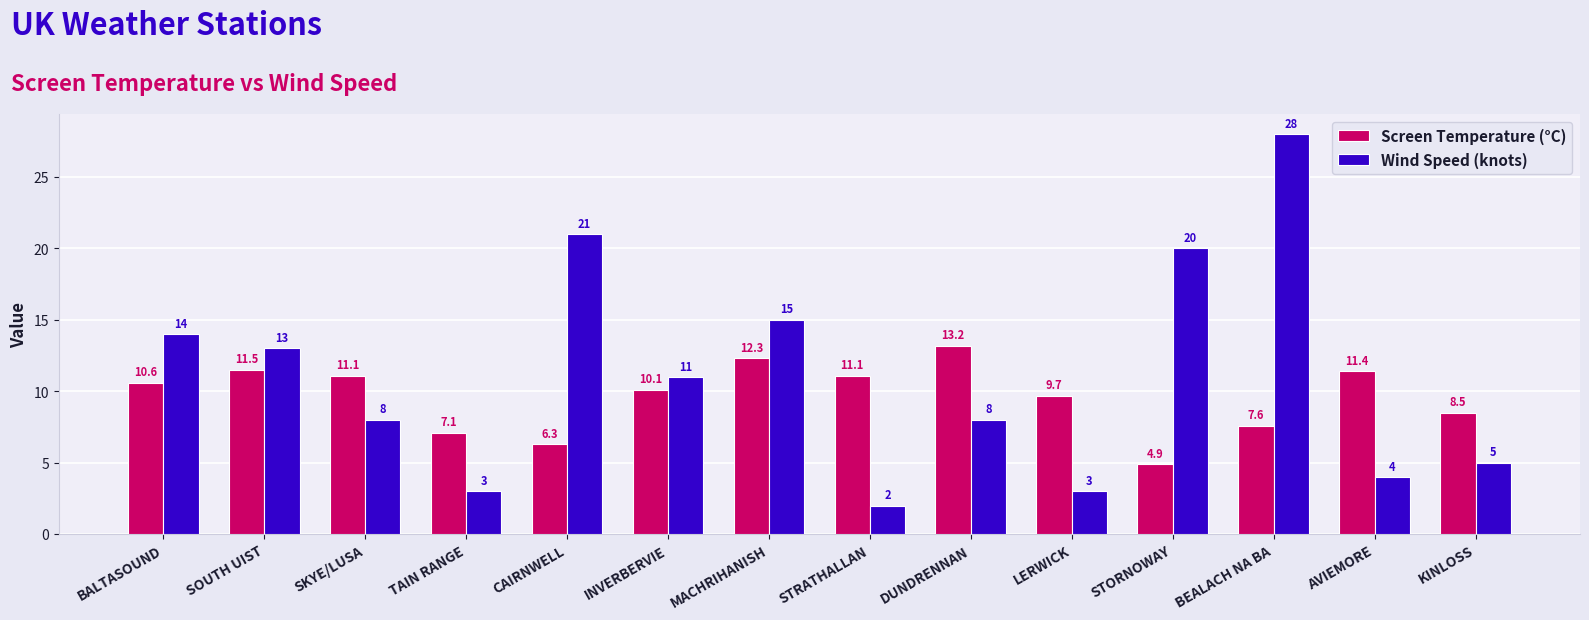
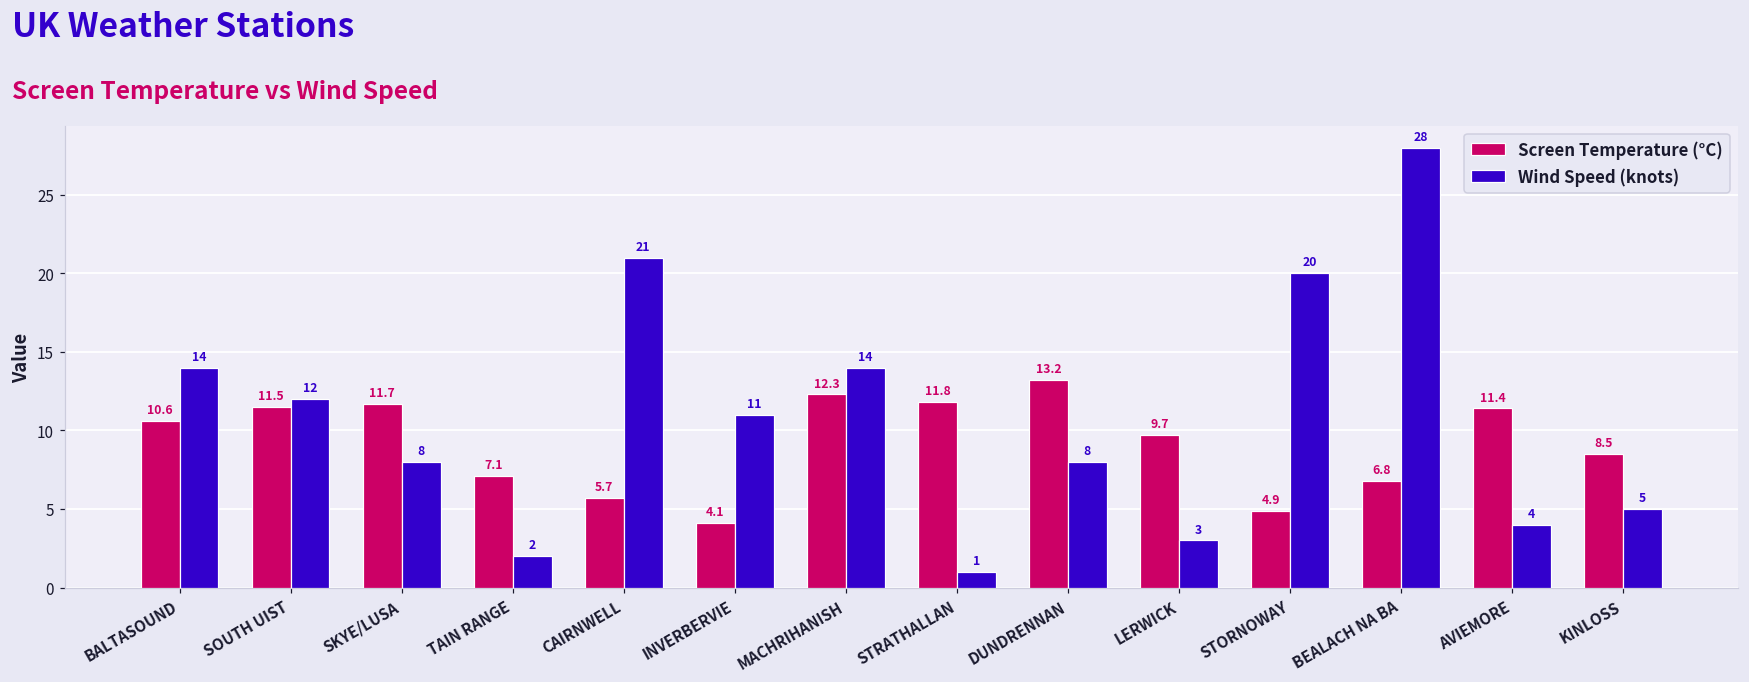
  {
    "Screen Temperature (°C)": {
      "BALTASOUND": 10.6,
      "SOUTH UIST": 11.5,
-     "SKYE/LUSA": 11.1,
+     "SKYE/LUSA": 11.7,
      "TAIN RANGE": 7.1,
-     "CAIRNWELL": 6.3,
-     "INVERBERVIE": 10.1,
+     "CAIRNWELL": 5.7,
+     "INVERBERVIE": 4.1,
      "MACHRIHANISH": 12.3,
-     "STRATHALLAN": 11.1,
+     "STRATHALLAN": 11.8,
      "DUNDRENNAN": 13.2,
      "LERWICK": 9.7,
      "STORNOWAY": 4.9,
-     "BEALACH NA BA": 7.6,
+     "BEALACH NA BA": 6.8,
      "AVIEMORE": 11.4,
      "KINLOSS": 8.5
    },
    "Wind Speed (knots)": {
      "BALTASOUND": 14,
-     "SOUTH UIST": 13,
+     "SOUTH UIST": 12,
      "SKYE/LUSA": 8,
-     "TAIN RANGE": 3,
+     "TAIN RANGE": 2,
      "CAIRNWELL": 21,
      "INVERBERVIE": 11,
-     "MACHRIHANISH": 15,
-     "STRATHALLAN": 2,
+     "MACHRIHANISH": 14,
+     "STRATHALLAN": 1,
      "DUNDRENNAN": 8,
      "LERWICK": 3,
      "STORNOWAY": 20,
      "BEALACH NA BA": 28,
      "AVIEMORE": 4,
      "KINLOSS": 5
    }
  }
